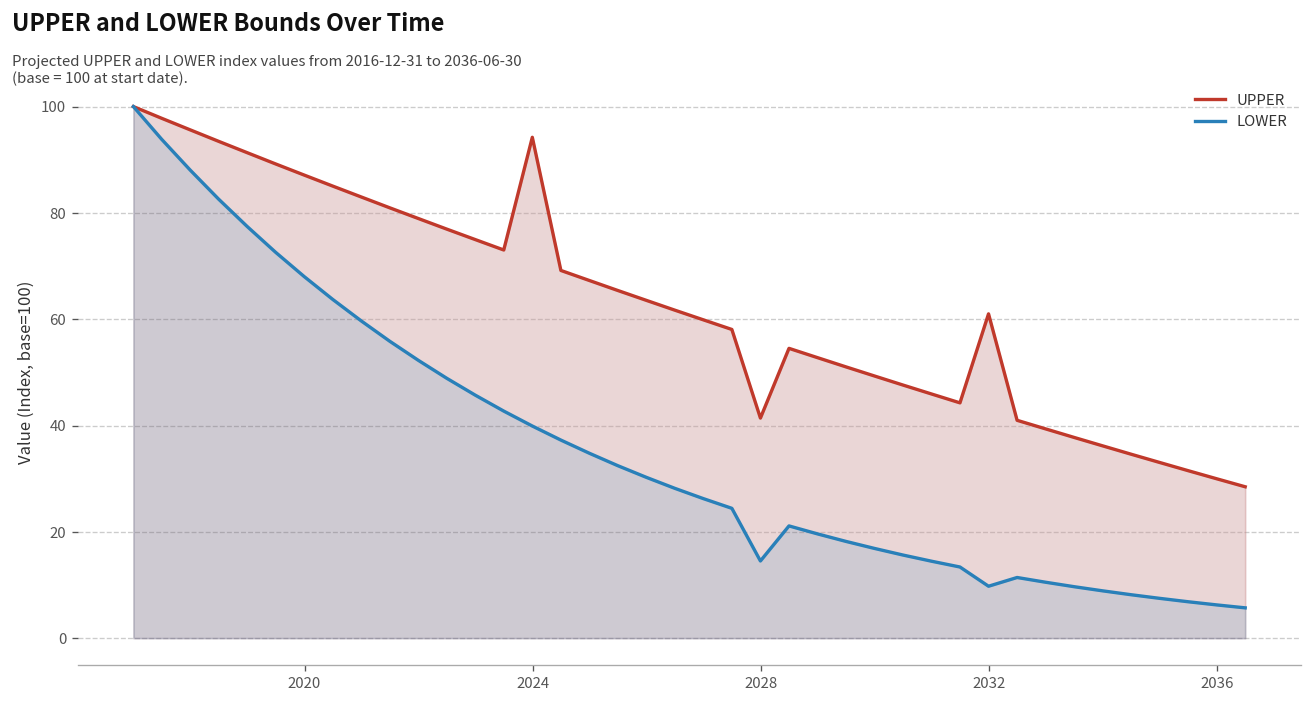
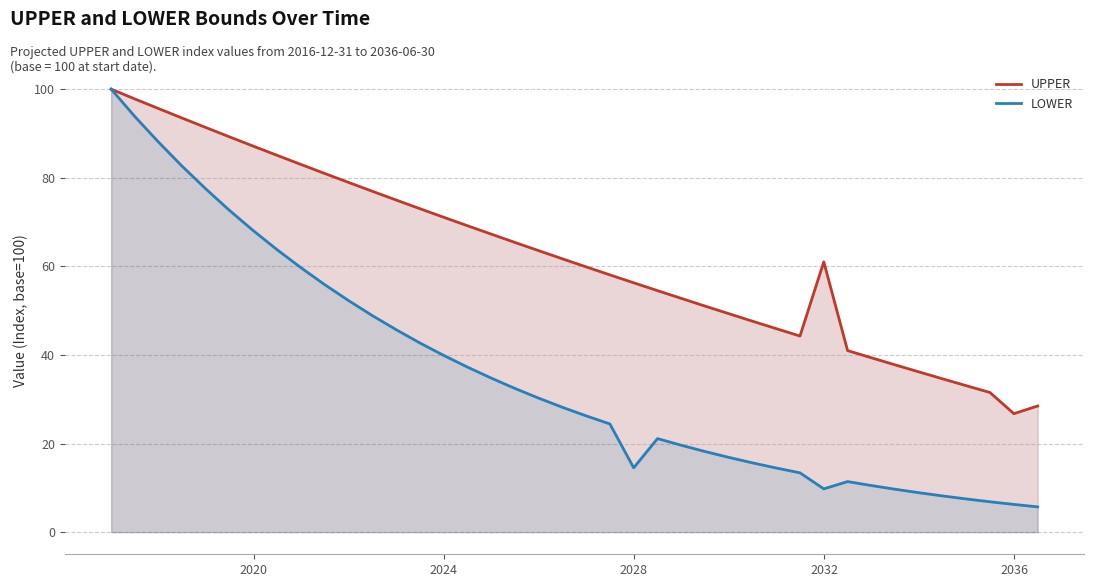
  {
    "UPPER": {
      "2020": 87,
-     "2024": 94,
-     "2028": 41,
+     "2024": 71,
+     "2028": 56,
      "2032": 61,
-     "2036": 30
+     "2036": 27
    },
    "LOWER": {
      "2020": 68,
      "2024": 40,
      "2028": 15,
      "2032": 10,
      "2036": 6
    }
  }
